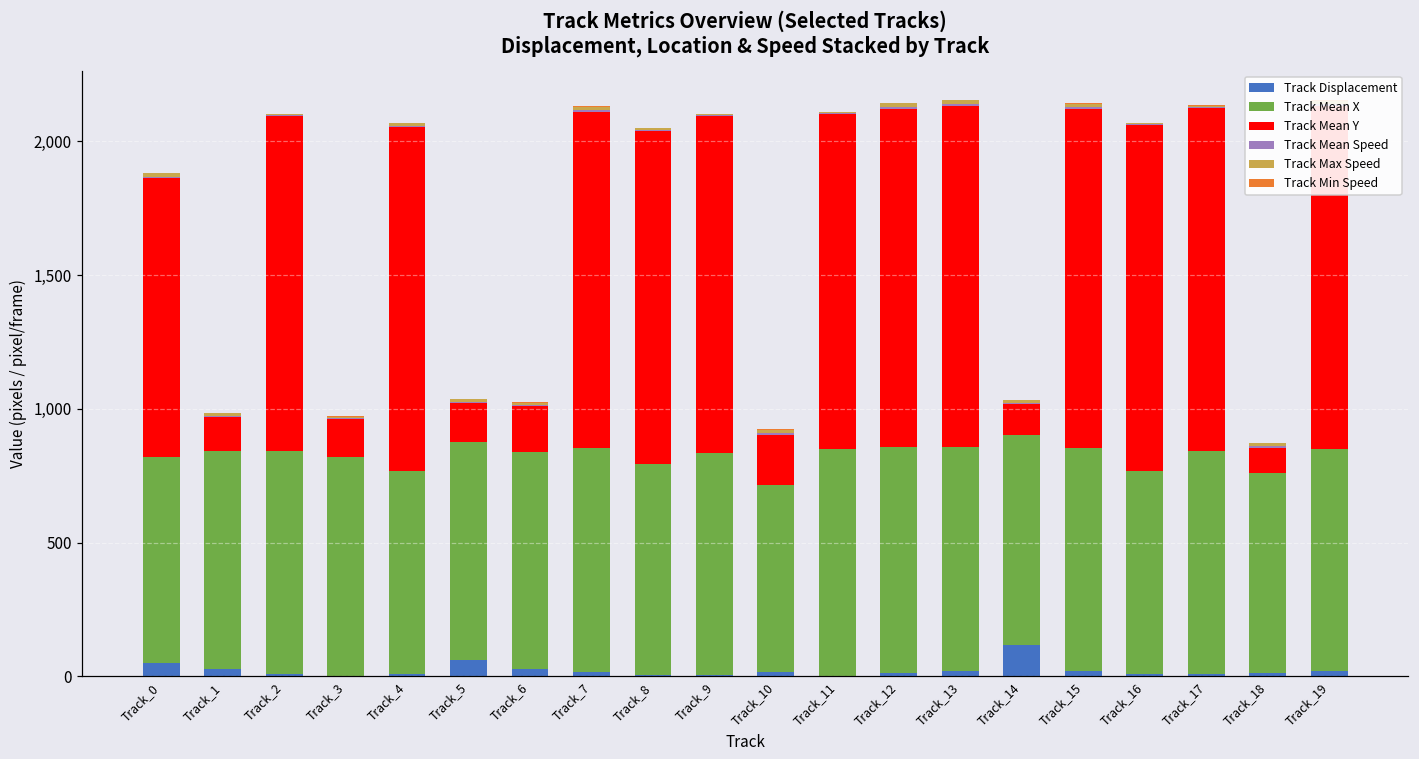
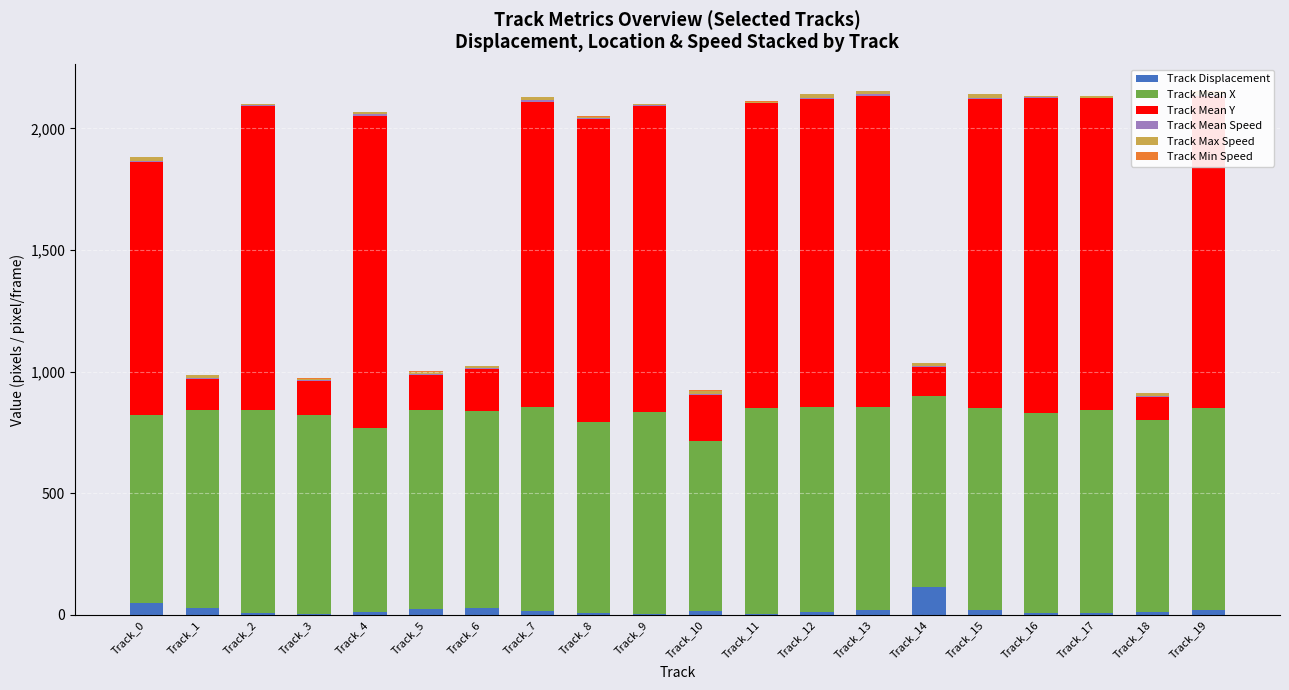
  {
    "Track Displacement": {
      "Track_0": "50",
      "Track_1": "30",
-     "Track_5": "60",
+     "Track_5": "30",
      "Track_6": "30",
      "Track_7": "20",
      "Track_10": "20",
      "Track_12": "10",
      "Track_13": "20",
      "Track_14": "120",
      "Track_15": "20",
      "Track_18": "10",
      "Track_19": "20"
    },
    "Track Mean X": {
      "Track_0": "770",
      "Track_1": "810",
      "Track_2": "830",
      "Track_3": "820",
      "Track_4": "760",
      "Track_5": "820",
      "Track_6": "810",
      "Track_7": "840",
      "Track_8": "790",
      "Track_9": "830",
      "Track_10": "700",
      "Track_11": "850",
      "Track_12": "840",
      "Track_13": "840",
      "Track_14": "780",
      "Track_15": "830",
-     "Track_16": "760",
+     "Track_16": "820",
      "Track_17": "830",
-     "Track_18": "750",
+     "Track_18": "790",
      "Track_19": "830"
    },
    "Track Mean Y": {
      "Track_0": "1,040",
      "Track_1": "130",
      "Track_2": "1,250",
      "Track_3": "140",
      "Track_4": "1,290",
      "Track_5": "150",
      "Track_6": "170",
      "Track_7": "1,260",
      "Track_8": "1,250",
      "Track_9": "1,260",
      "Track_10": "190",
      "Track_11": "1,250",
      "Track_12": "1,270",
      "Track_13": "1,280",
      "Track_14": "120",
      "Track_15": "1,270",
      "Track_16": "1,300",
      "Track_17": "1,280",
      "Track_18": "100"
    },
    "Track Max Speed": {
      "Track_0": "10",
      "Track_7": "10",
      "Track_12": "10",
      "Track_13": "10",
      "Track_14": "10",
      "Track_15": "10",
      "Track_18": "10"
    }
  }
